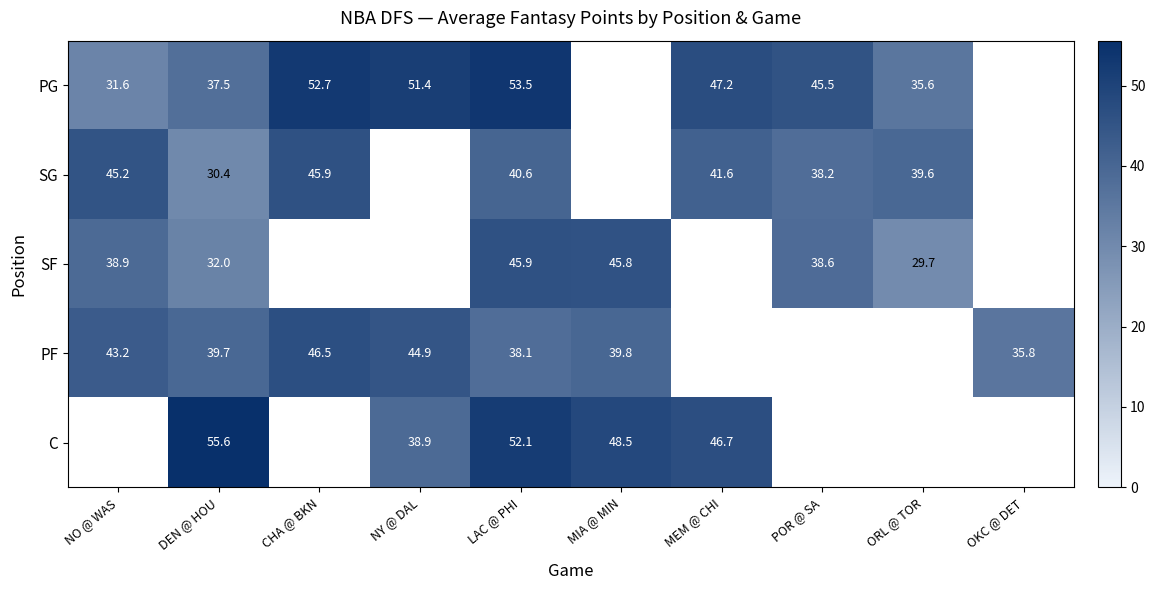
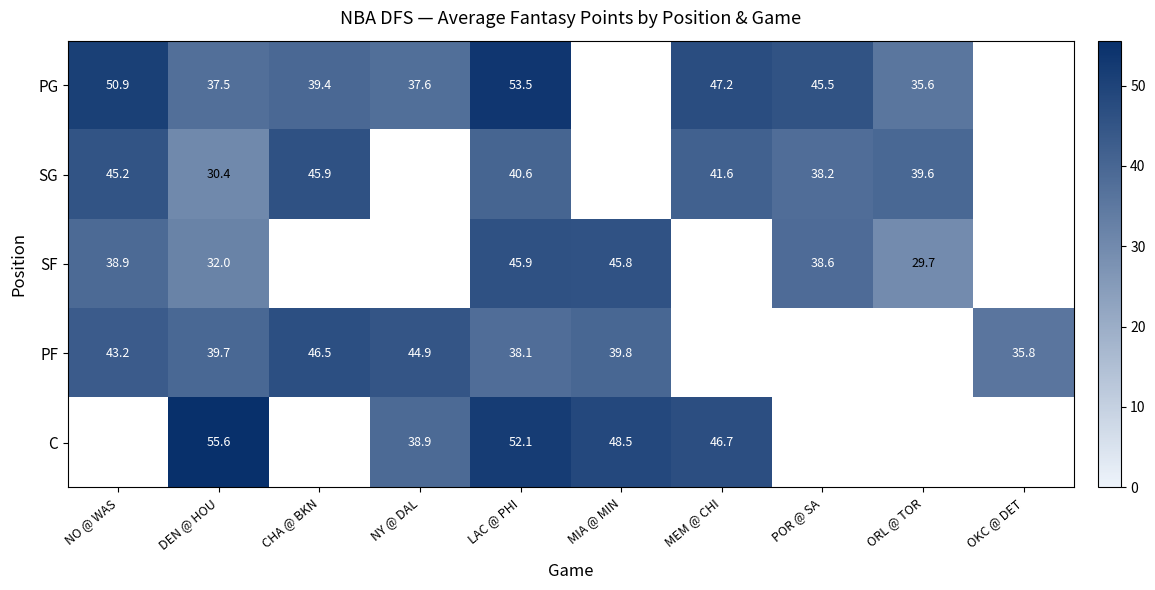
  {
    "PG": {
-     "NO @ WAS": 31.6,
+     "NO @ WAS": 50.9,
      "DEN @ HOU": 37.5,
-     "CHA @ BKN": 52.7,
-     "NY @ DAL": 51.4,
+     "CHA @ BKN": 39.4,
+     "NY @ DAL": 37.6,
      "LAC @ PHI": 53.5,
      "MEM @ CHI": 47.2,
      "POR @ SA": 45.5,
      "ORL @ TOR": 35.6
    },
    "SG": {
      "NO @ WAS": 45.2,
      "DEN @ HOU": 30.4,
      "CHA @ BKN": 45.9,
      "LAC @ PHI": 40.6,
      "MEM @ CHI": 41.6,
      "POR @ SA": 38.2,
      "ORL @ TOR": 39.6
    },
    "SF": {
      "NO @ WAS": 38.9,
      "DEN @ HOU": 32.0,
      "LAC @ PHI": 45.9,
      "MIA @ MIN": 45.8,
      "POR @ SA": 38.6,
      "ORL @ TOR": 29.7
    },
    "PF": {
      "NO @ WAS": 43.2,
      "DEN @ HOU": 39.7,
      "CHA @ BKN": 46.5,
      "NY @ DAL": 44.9,
      "LAC @ PHI": 38.1,
      "MIA @ MIN": 39.8,
      "OKC @ DET": 35.8
    },
    "C": {
      "DEN @ HOU": 55.6,
      "NY @ DAL": 38.9,
      "LAC @ PHI": 52.1,
      "MIA @ MIN": 48.5,
      "MEM @ CHI": 46.7
    }
  }
